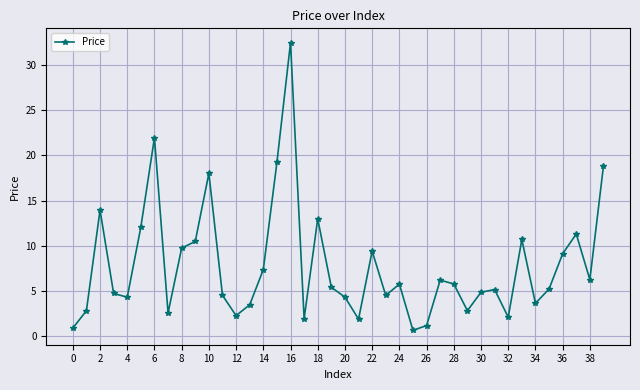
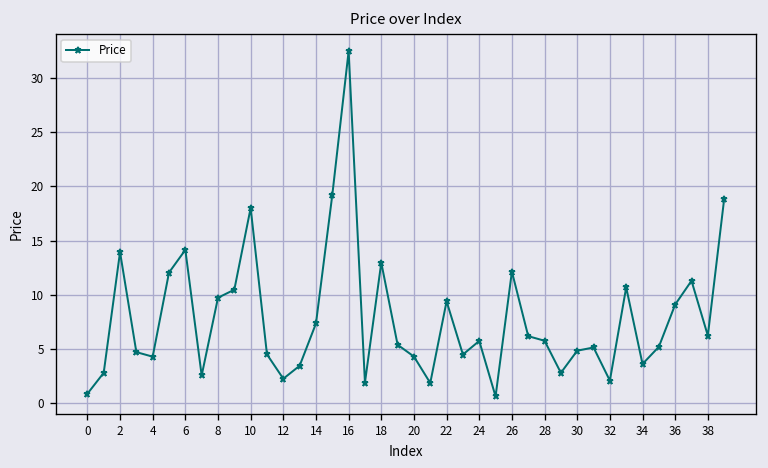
  {
    "0": 1,
    "2": 14,
    "4": 4,
-   "6": 22,
+   "6": 14,
    "8": 10,
    "10": 18,
    "12": 2,
    "14": 7,
    "16": 32,
    "18": 13,
    "20": 4,
    "22": 9,
    "24": 6,
-   "26": 1,
+   "26": 12,
    "28": 6,
    "30": 5,
    "32": 2,
    "34": 4,
    "36": 9,
    "38": 6
  }
